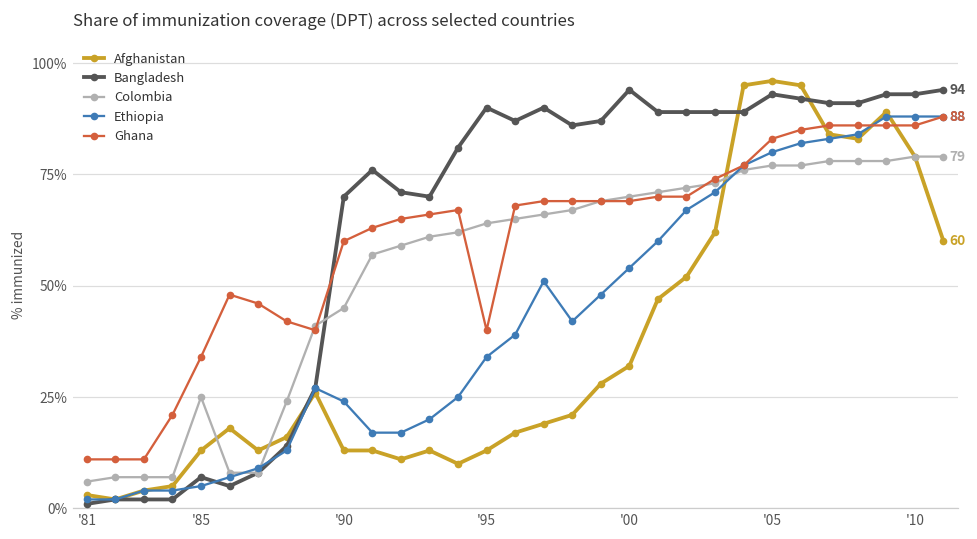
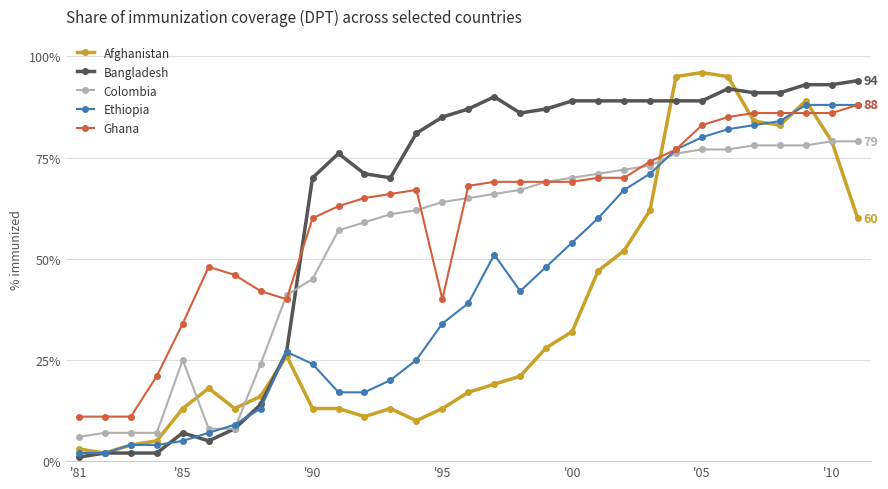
  {
    "Afghanistan": {
      "'81": "3%",
      "'85": "13%",
      "'90": "13%",
      "'95": "13%",
      "'00": "32%",
      "'05": "96%"
    },
    "Bangladesh": {
      "'81": "1%",
      "'85": "7%",
      "'90": "70%",
-     "'95": "90%",
-     "'00": "94%",
-     "'05": "93%",
+     "'95": "85%",
+     "'00": "89%",
+     "'05": "89%",
      "'10": "93%"
    },
    "Colombia": {
      "'81": "6%",
      "'85": "25%",
      "'90": "45%",
      "'95": "64%",
      "'00": "70%",
      "'05": "77%"
    },
    "Ethiopia": {
      "'81": "2%",
      "'85": "5%",
      "'90": "24%",
      "'95": "34%",
      "'00": "54%",
      "'05": "80%"
    },
    "Ghana": {
      "'81": "11%",
      "'85": "34%",
      "'90": "60%",
      "'95": "40%",
      "'00": "69%",
      "'05": "83%",
      "'10": "86%"
    }
  }
